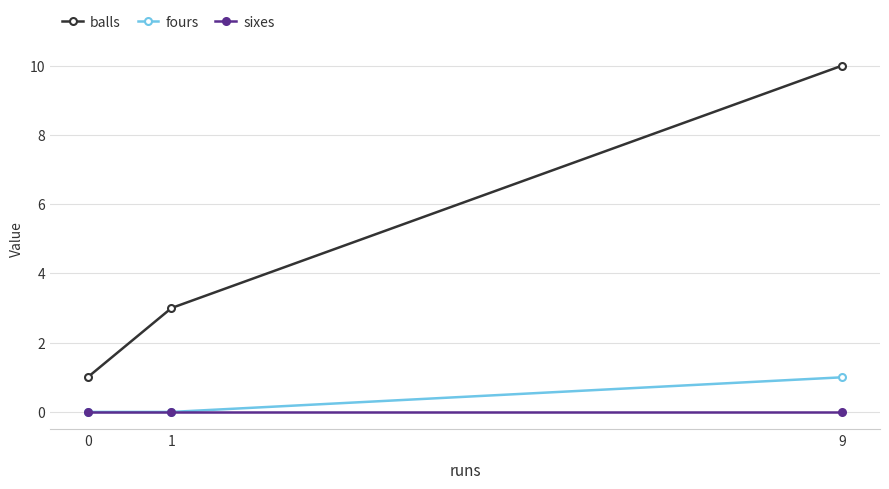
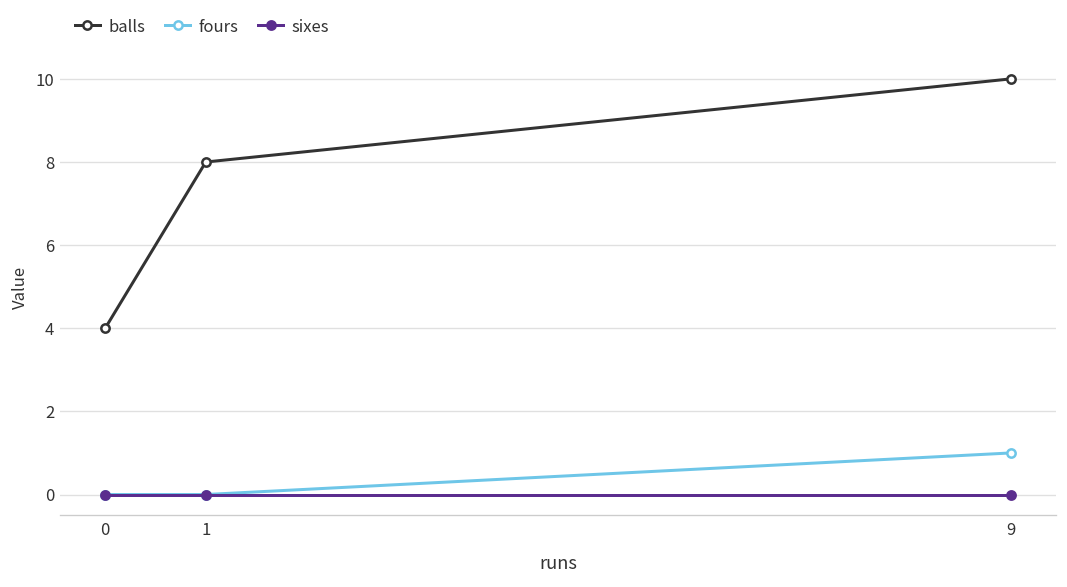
  {
    "balls": {
-     "0": 1,
-     "1": 3,
+     "0": 4,
+     "1": 8,
      "9": 10
    },
    "fours": {
      "9": 1
    },
    "sixes": {
      "9": 0
    }
  }
